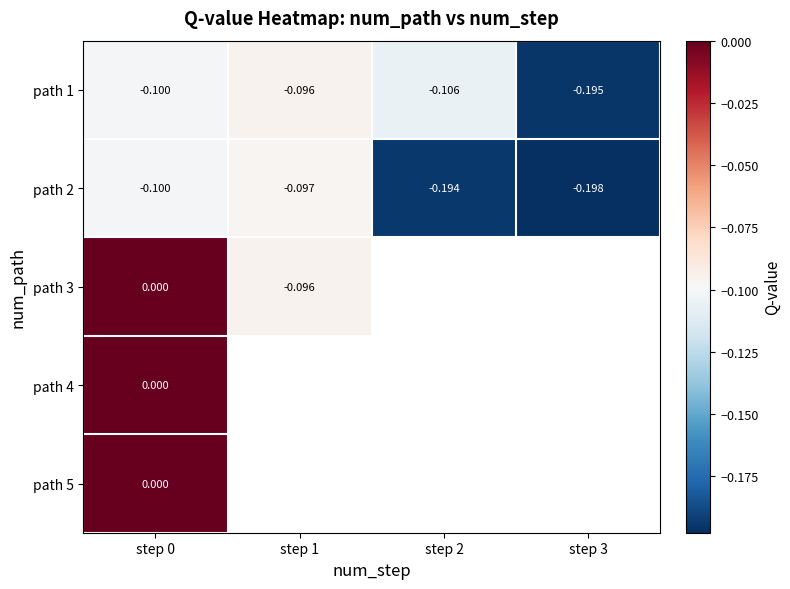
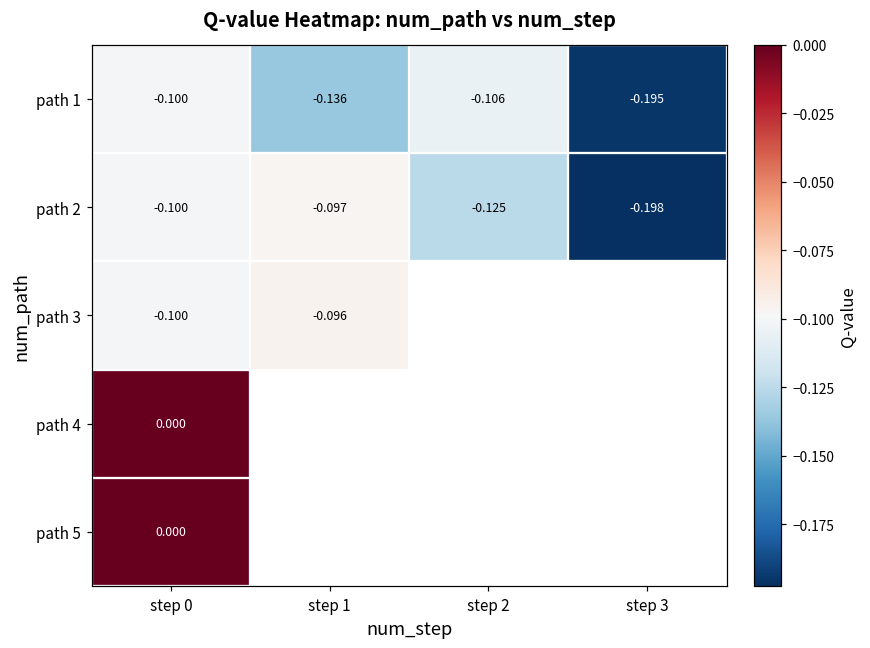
  {
    "path 1": {
      "step 0": -0.100,
-     "step 1": -0.096,
+     "step 1": -0.136,
      "step 2": -0.106,
      "step 3": -0.195
    },
    "path 2": {
      "step 0": -0.100,
      "step 1": -0.097,
-     "step 2": -0.194,
+     "step 2": -0.125,
      "step 3": -0.198
    },
    "path 3": {
-     "step 0": 0.000,
+     "step 0": -0.100,
      "step 1": -0.096
    },
    "path 4": {
      "step 0": 0.000
    },
    "path 5": {
      "step 0": 0.000
    }
  }
